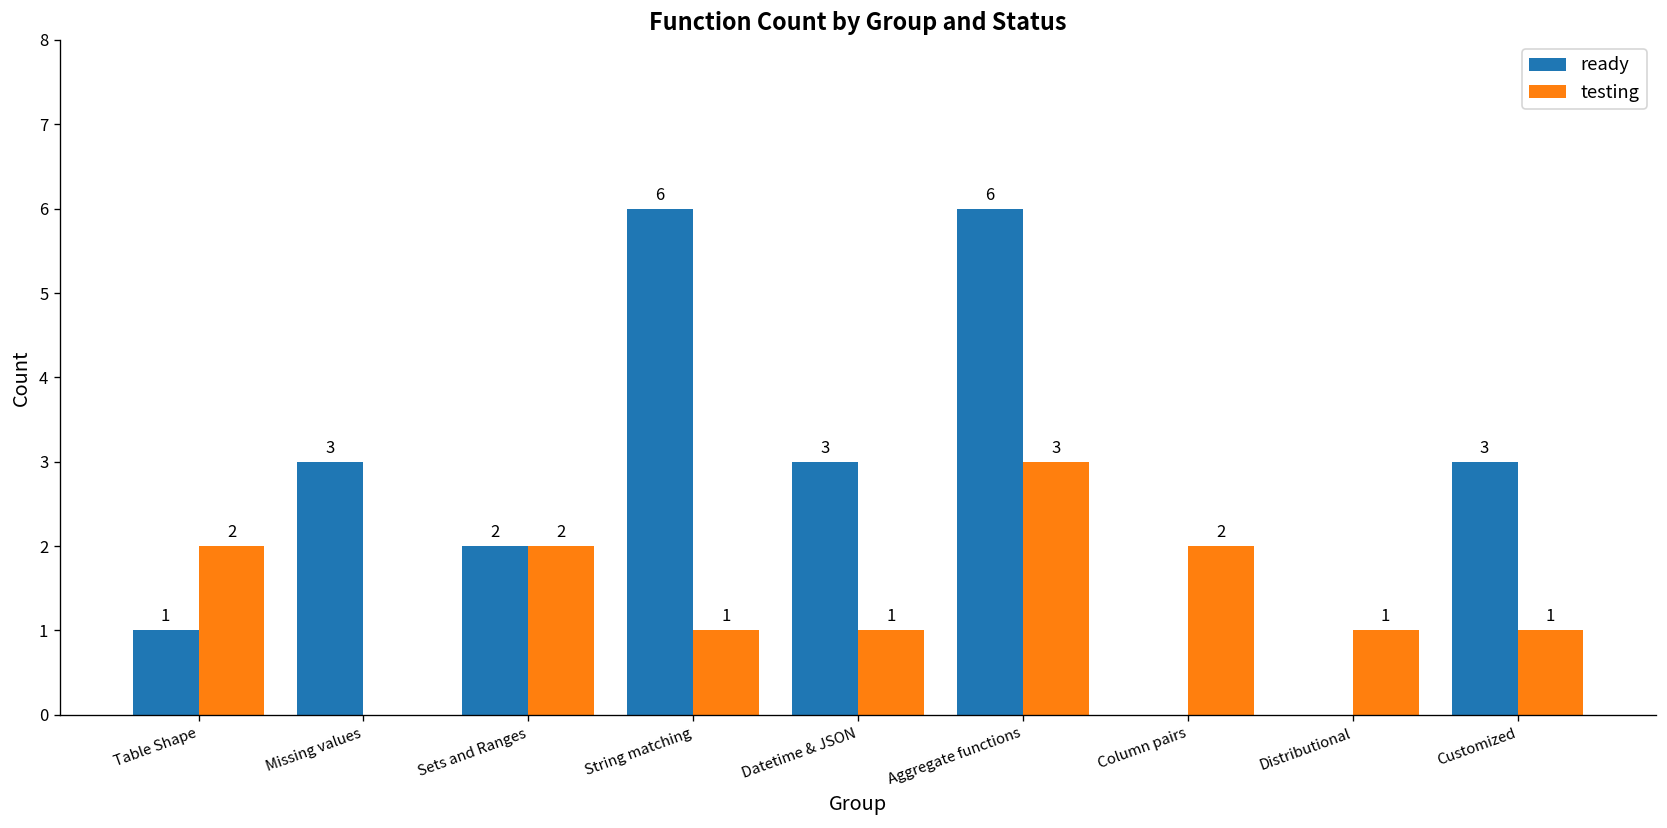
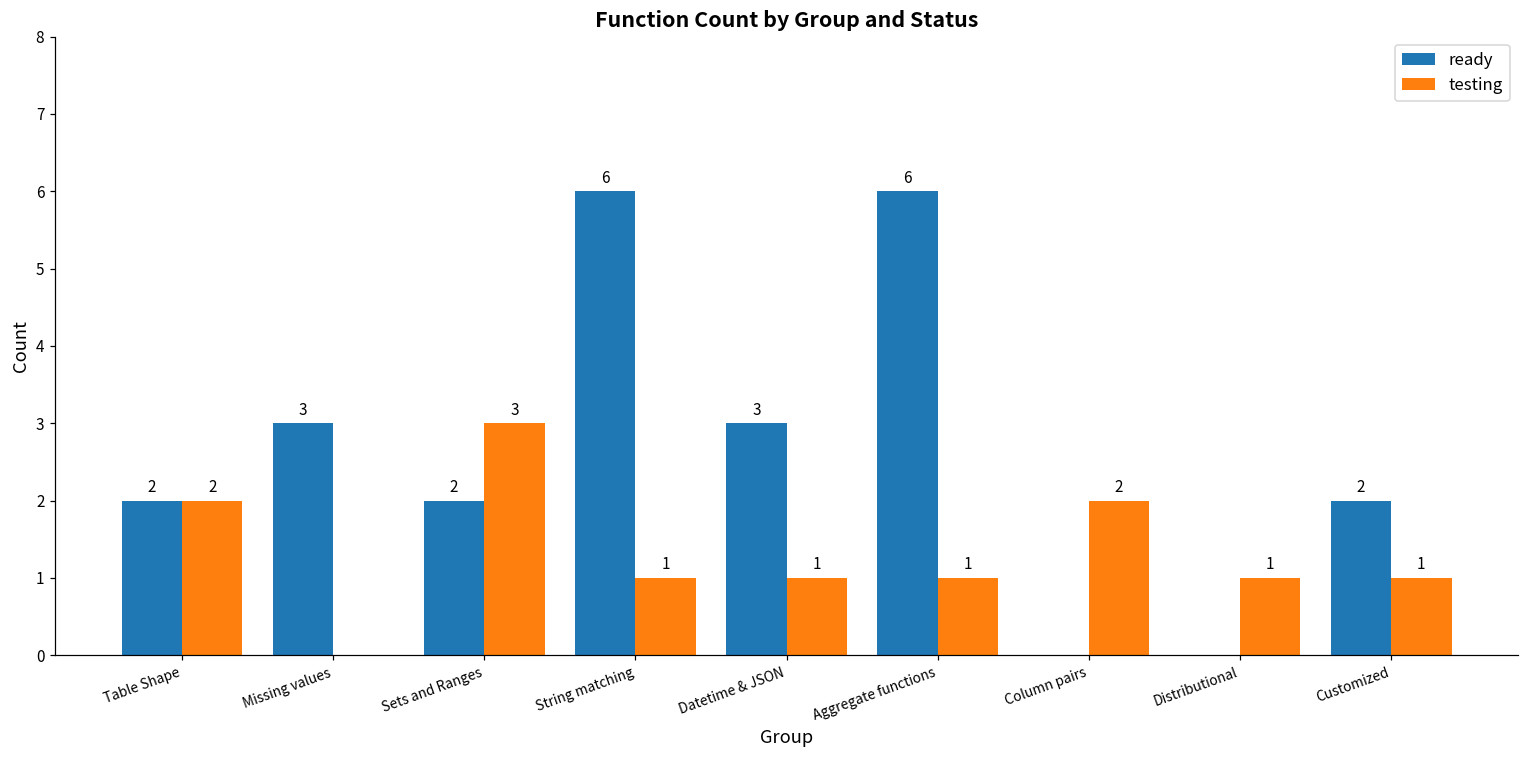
  {
    "ready": {
-     "Table Shape": 1,
+     "Table Shape": 2,
      "Missing values": 3,
      "Sets and Ranges": 2,
      "String matching": 6,
      "Datetime & JSON": 3,
      "Aggregate functions": 6,
-     "Customized": 3
+     "Customized": 2
    },
    "testing": {
      "Table Shape": 2,
-     "Sets and Ranges": 2,
+     "Sets and Ranges": 3,
      "String matching": 1,
      "Datetime & JSON": 1,
-     "Aggregate functions": 3,
+     "Aggregate functions": 1,
      "Column pairs": 2,
      "Distributional": 1,
      "Customized": 1
    }
  }
